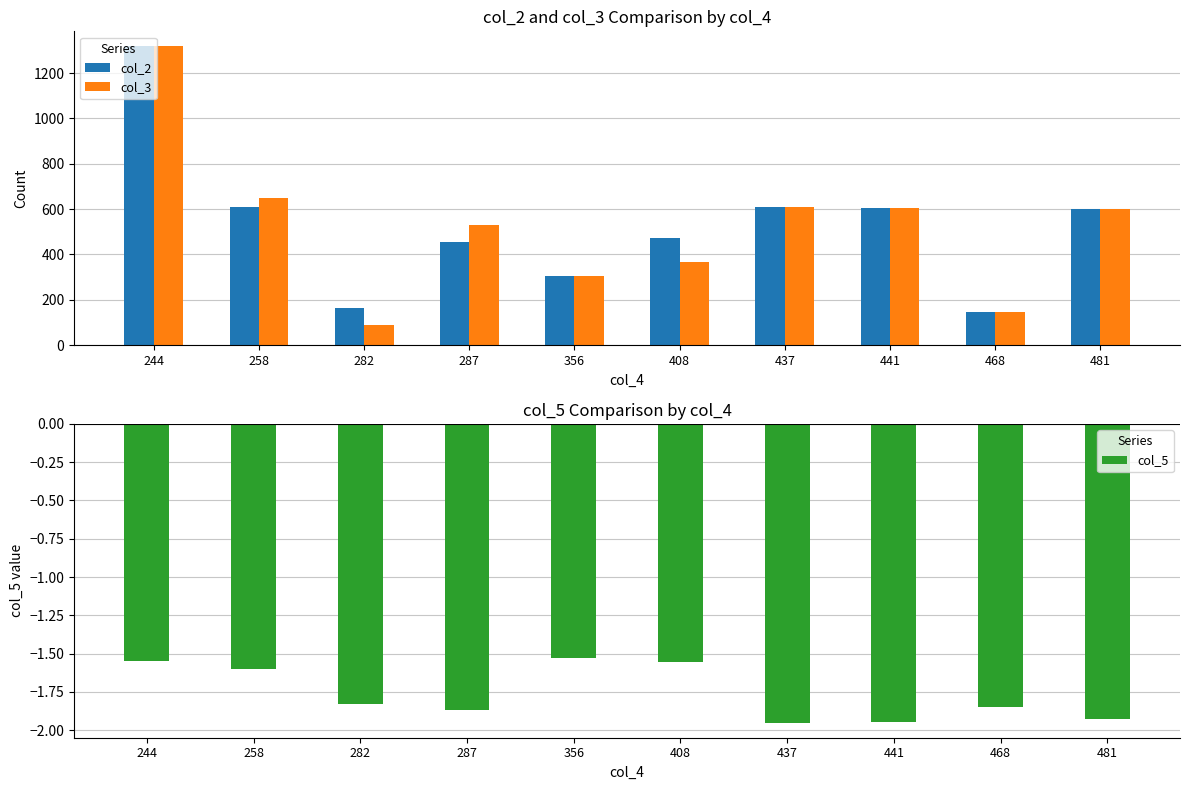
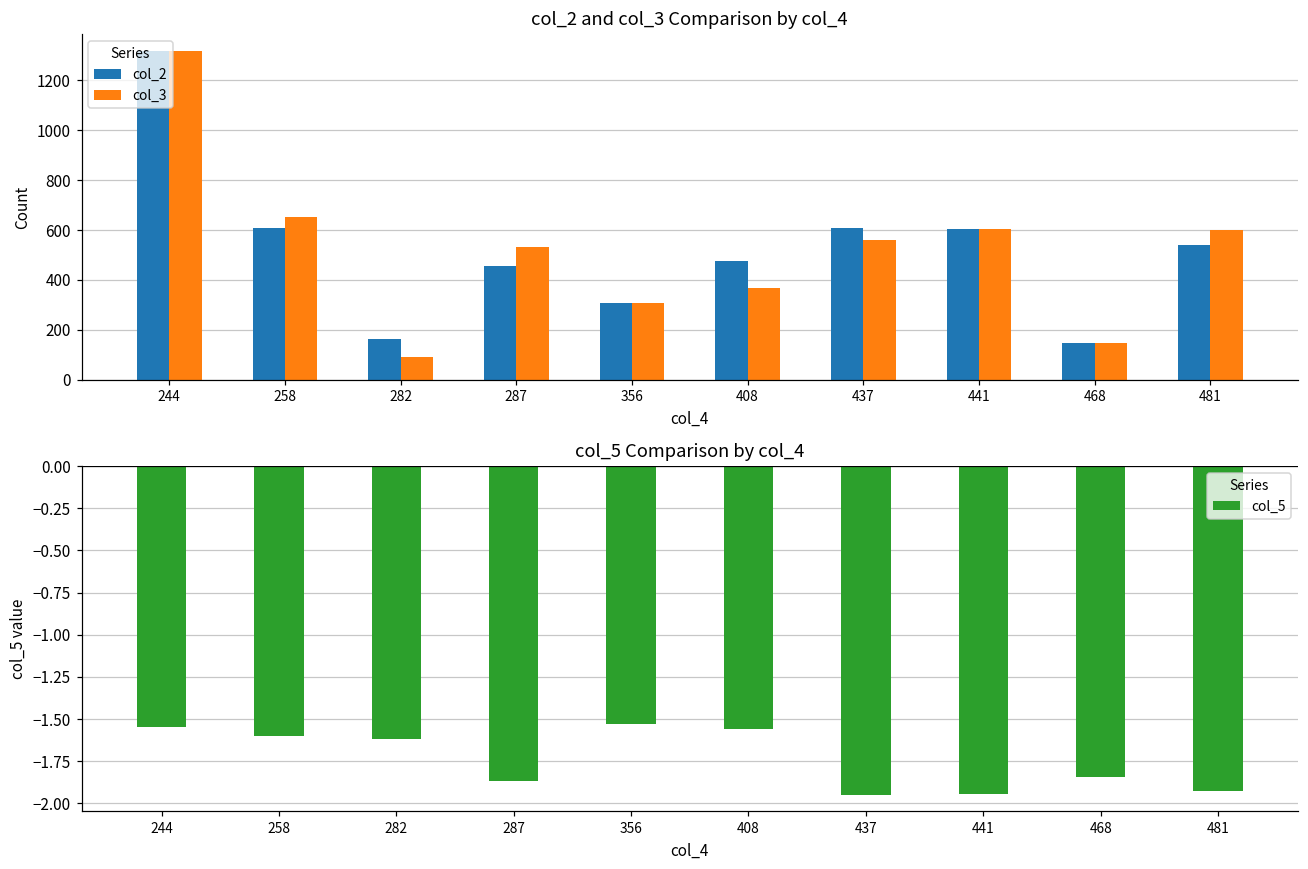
  {
    "col_2 and col_3 Comparison by col_4": {
      "col_2": {
        "258": 610,
        "282": 160,
        "287": 450,
        "356": 310,
        "408": 470,
        "437": 610,
        "441": 610,
        "468": 150,
-       "481": 600
+       "481": 540
      },
      "col_3": {
        "244": 1320,
        "258": 650,
        "282": 90,
        "287": 530,
        "356": 310,
        "408": 370,
-       "437": 610,
+       "437": 560,
        "441": 610,
        "468": 150,
        "481": 600
      }
    },
    "col_5 Comparison by col_4": {
      "244": -1.55,
      "258": -1.60,
-     "282": -1.83,
+     "282": -1.62,
      "287": -1.87,
      "356": -1.53,
      "408": -1.56,
      "437": -1.95,
      "441": -1.94,
      "468": -1.85,
      "481": -1.93
    }
  }
